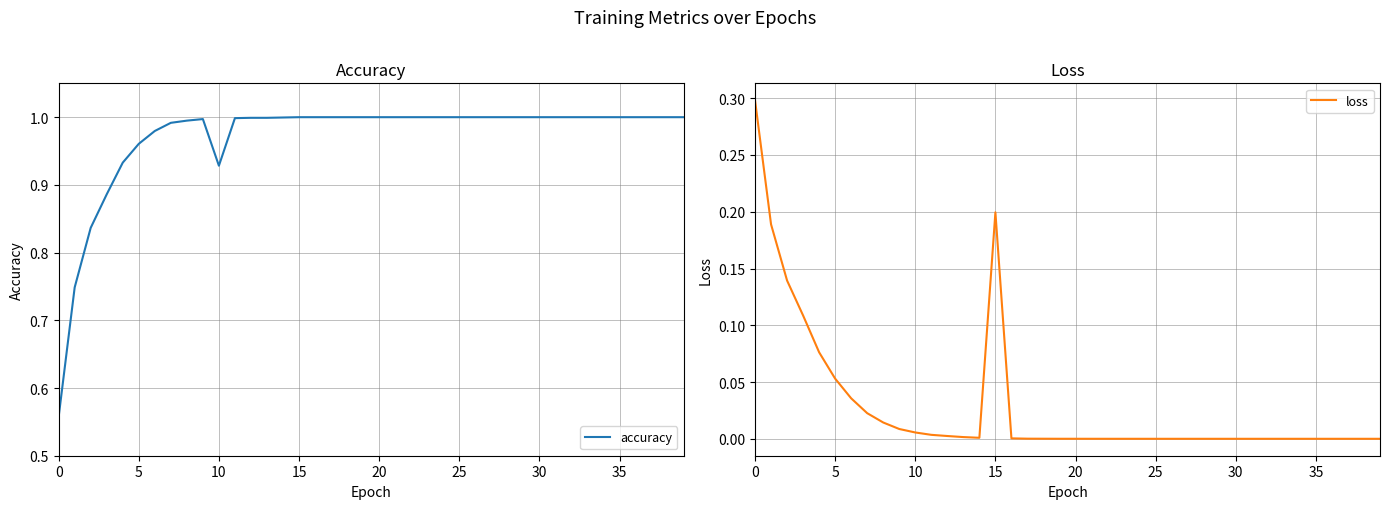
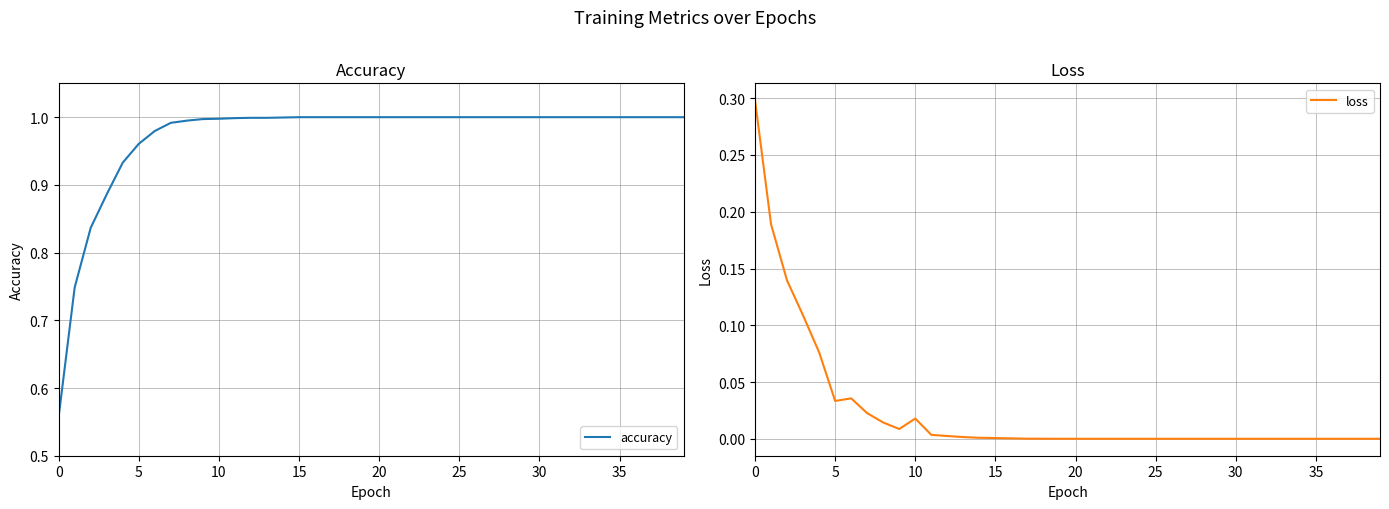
  {
    "Accuracy": {
      "0": 0.56,
      "5": 0.96,
-     "10": 0.93,
+     "10": 1.00,
      "15": 1.00,
      "20": 1.00,
      "25": 1.00,
      "30": 1.00,
      "35": 1.00
    },
    "Loss": {
      "0": 0.298,
-     "5": 0.053,
-     "10": 0.006,
-     "15": 0.199,
+     "5": 0.033,
+     "10": 0.018,
+     "15": 0.001,
      "20": 0.000,
      "25": 0.000,
      "30": 0.000,
      "35": 0.000
    }
  }
